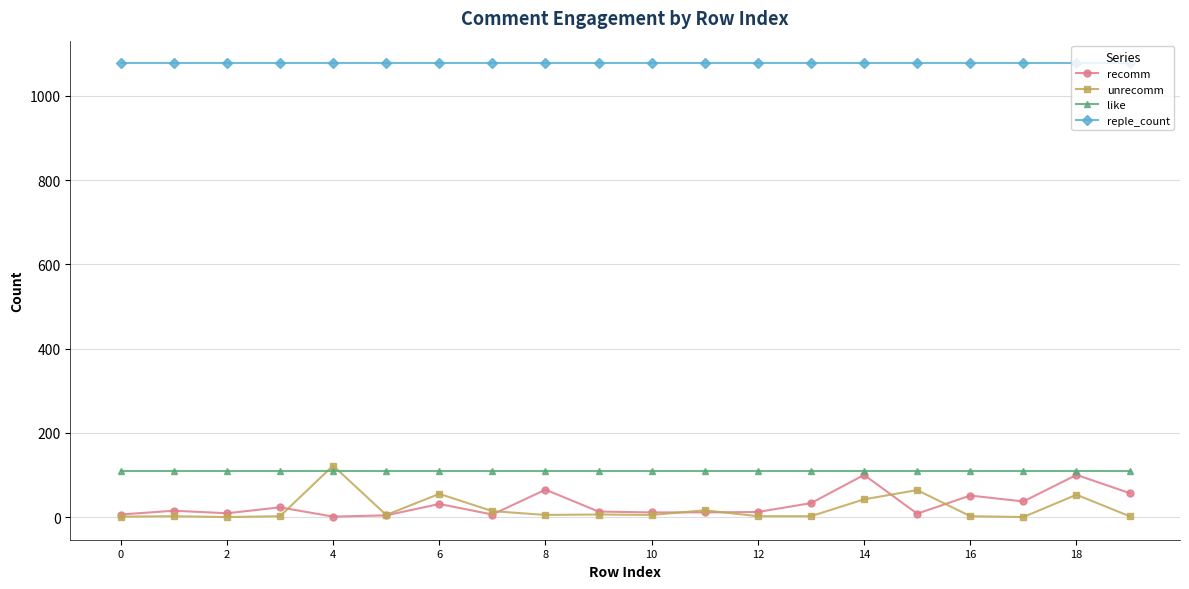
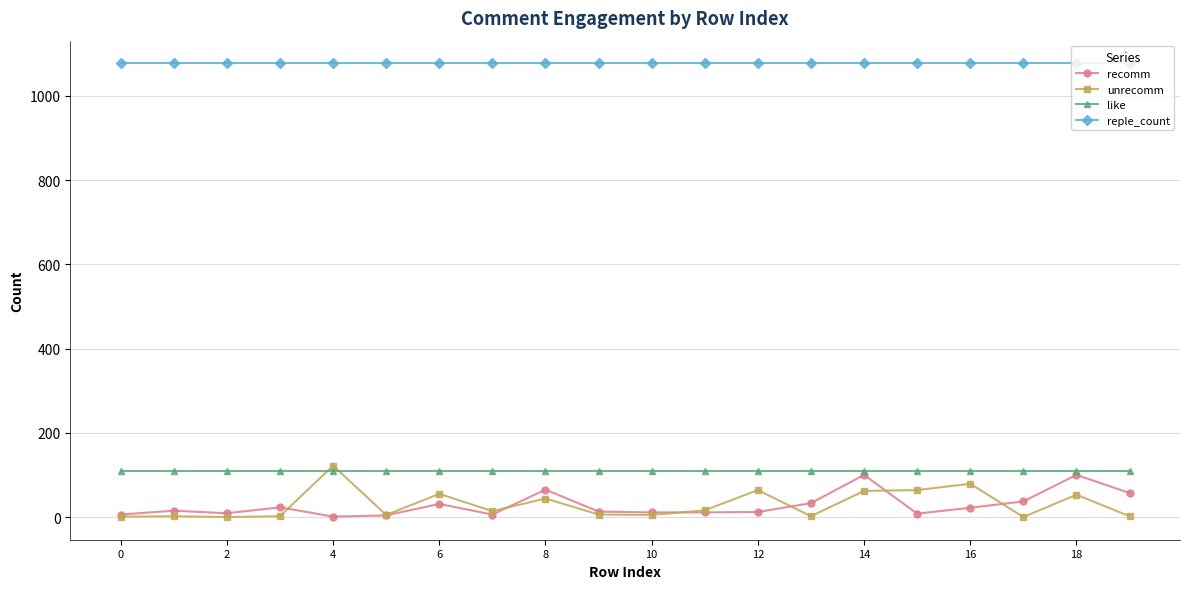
  {
    "recomm": {
      "2": 10,
      "4": 0,
      "6": 30,
      "8": 70,
      "12": 10,
      "14": 100,
-     "16": 50,
+     "16": 20,
      "18": 100
    },
    "unrecomm": {
      "2": 0,
      "4": 120,
      "6": 60,
-     "8": 10,
-     "12": 0,
-     "14": 40,
-     "16": 0,
+     "8": 40,
+     "12": 60,
+     "14": 60,
+     "16": 80,
      "18": 50
    },
    "like": {
      "0": 110,
      "2": 110,
      "4": 110,
      "6": 110,
      "8": 110,
      "10": 110,
      "12": 110,
      "14": 110,
      "16": 110,
      "18": 110
    },
    "reple_count": {
      "0": 1080,
      "2": 1080,
      "4": 1080,
      "6": 1080,
      "8": 1080,
      "10": 1080,
      "12": 1080,
      "14": 1080,
      "16": 1080
    }
  }
